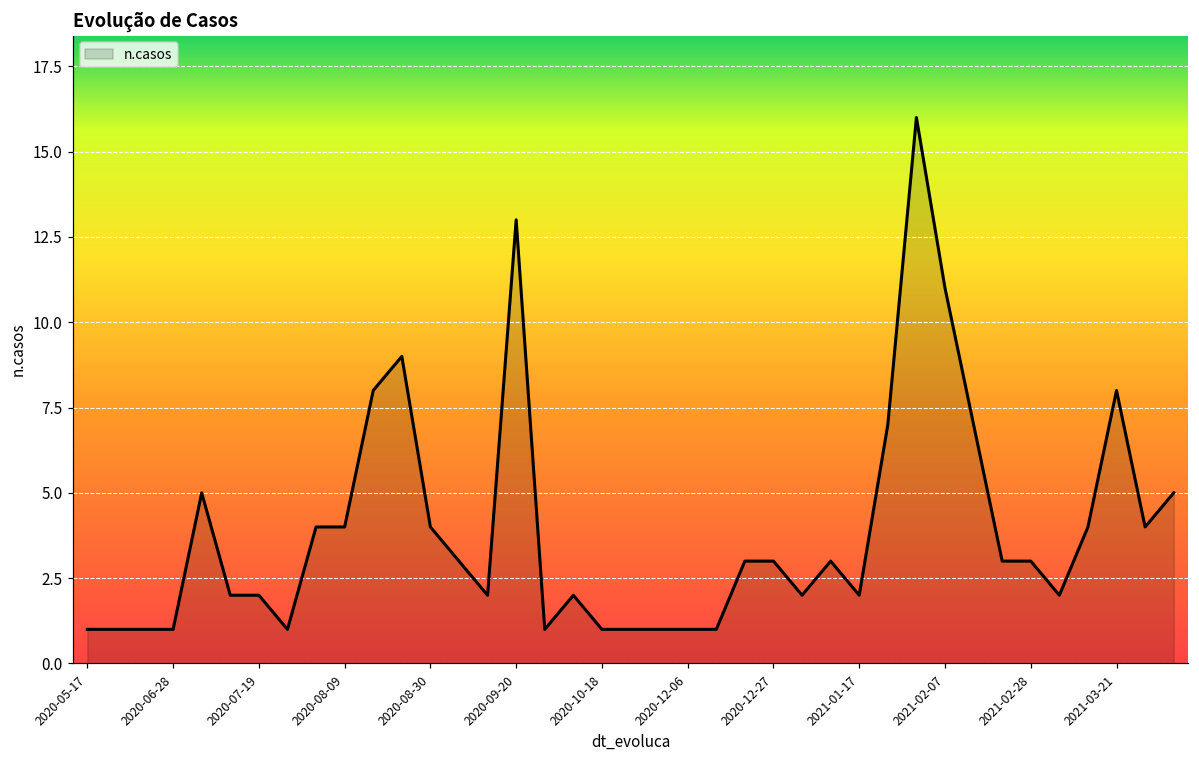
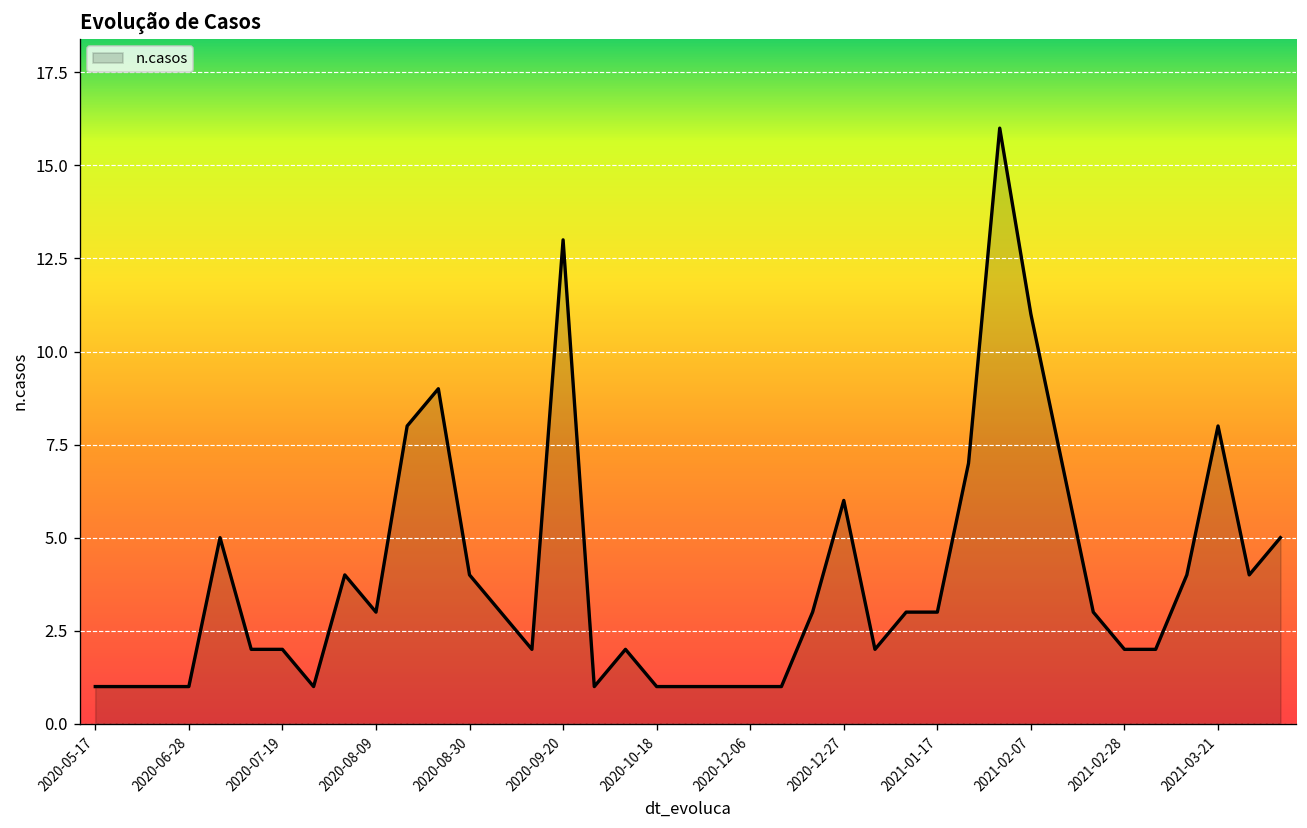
  {
    "2020-05-17": 1,
    "2020-06-28": 1,
    "2020-07-19": 2,
-   "2020-08-09": 4,
+   "2020-08-09": 3,
    "2020-08-30": 4,
    "2020-09-20": 13,
    "2020-10-18": 1,
    "2020-12-06": 1,
-   "2020-12-27": 3,
-   "2021-01-17": 2,
+   "2020-12-27": 6,
+   "2021-01-17": 3,
    "2021-02-07": 11,
-   "2021-02-28": 3,
+   "2021-02-28": 2,
    "2021-03-21": 8
  }
